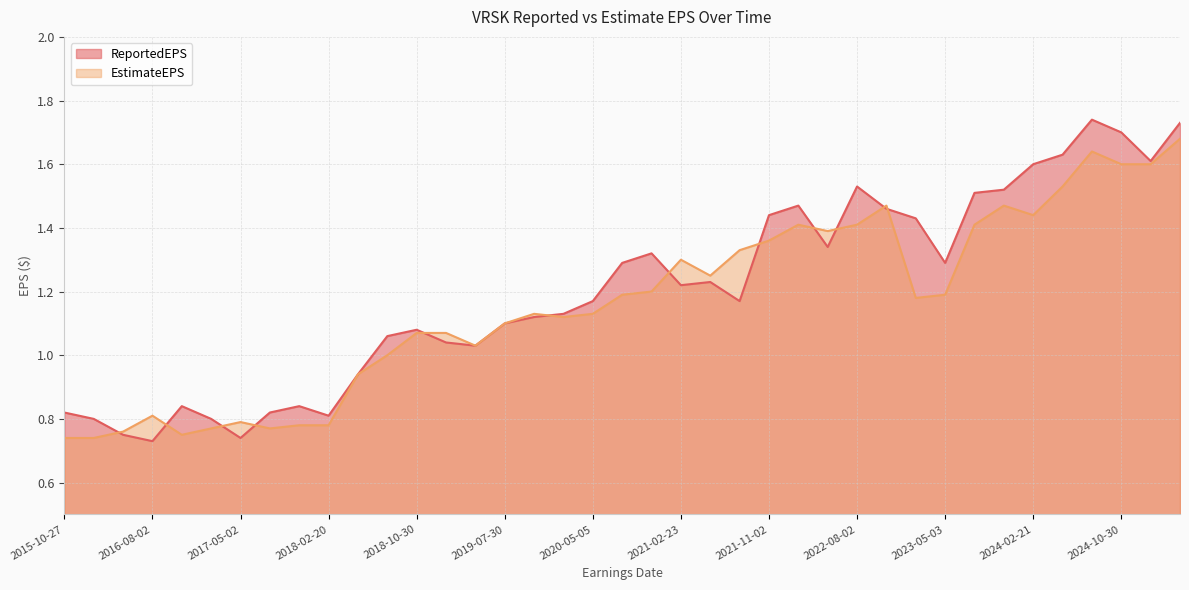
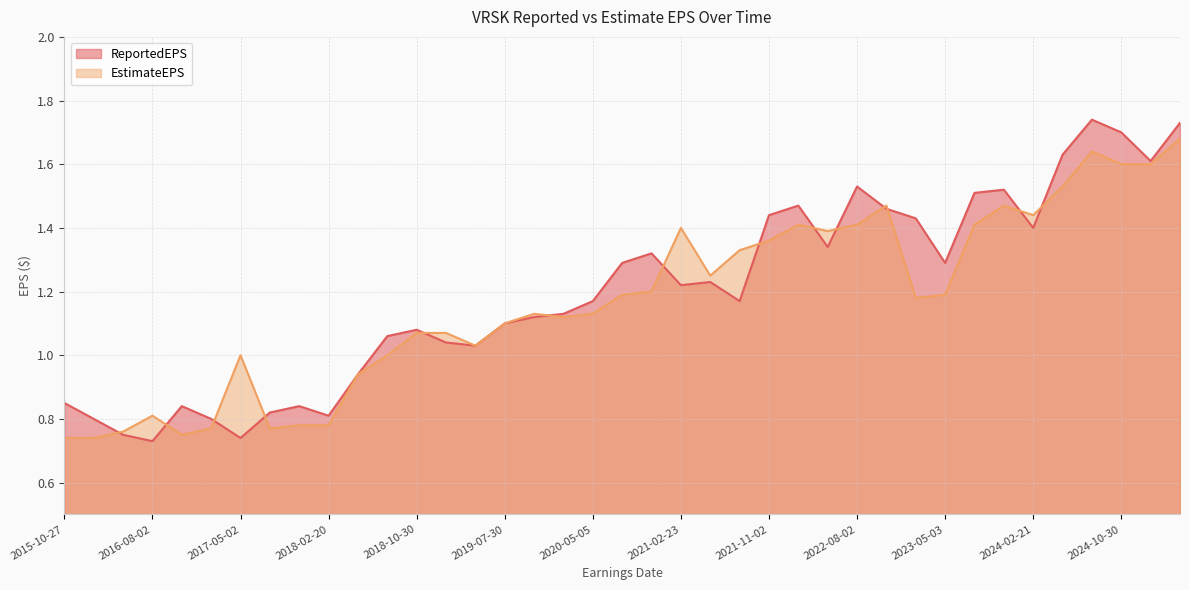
  {
    "ReportedEPS": {
-     "2015-10-27": 0.82,
+     "2015-10-27": 0.85,
      "2016-08-02": 0.73,
      "2017-05-02": 0.74,
      "2018-02-20": 0.81,
      "2018-10-30": 1.08,
      "2020-05-05": 1.17,
      "2021-02-23": 1.22,
      "2021-11-02": 1.44,
      "2022-08-02": 1.53,
      "2023-05-03": 1.29,
-     "2024-02-21": 1.6,
+     "2024-02-21": 1.4,
      "2024-10-30": 1.70
    },
    "EstimateEPS": {
      "2015-10-27": 0.74,
      "2016-08-02": 0.81,
-     "2017-05-02": 0.79,
+     "2017-05-02": 1.00,
      "2018-02-20": 0.78,
      "2018-10-30": 1.07,
      "2020-05-05": 1.13,
-     "2021-02-23": 1.3,
+     "2021-02-23": 1.4,
      "2021-11-02": 1.36,
      "2022-08-02": 1.41,
      "2023-05-03": 1.19,
      "2024-02-21": 1.44,
      "2024-10-30": 1.60
    }
  }
